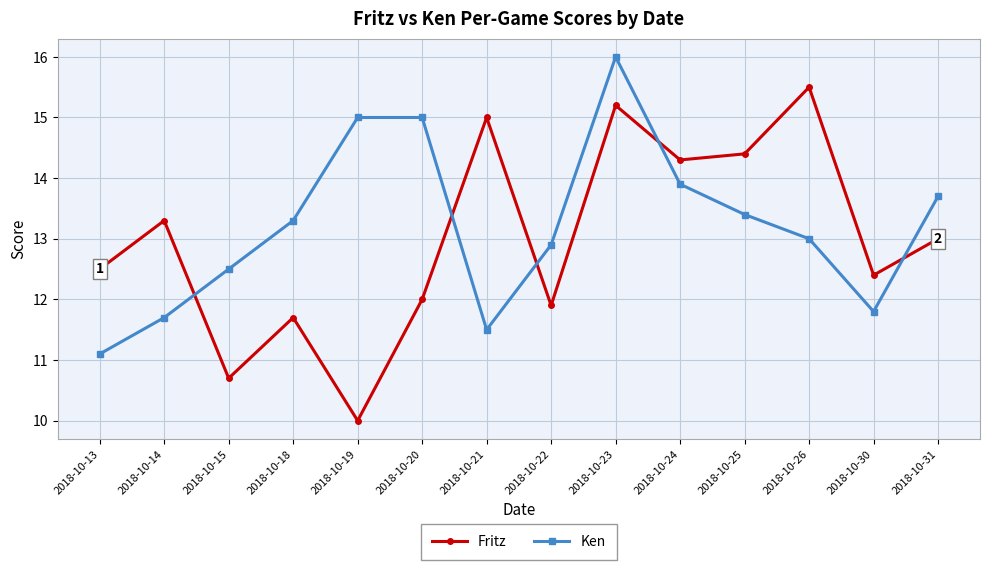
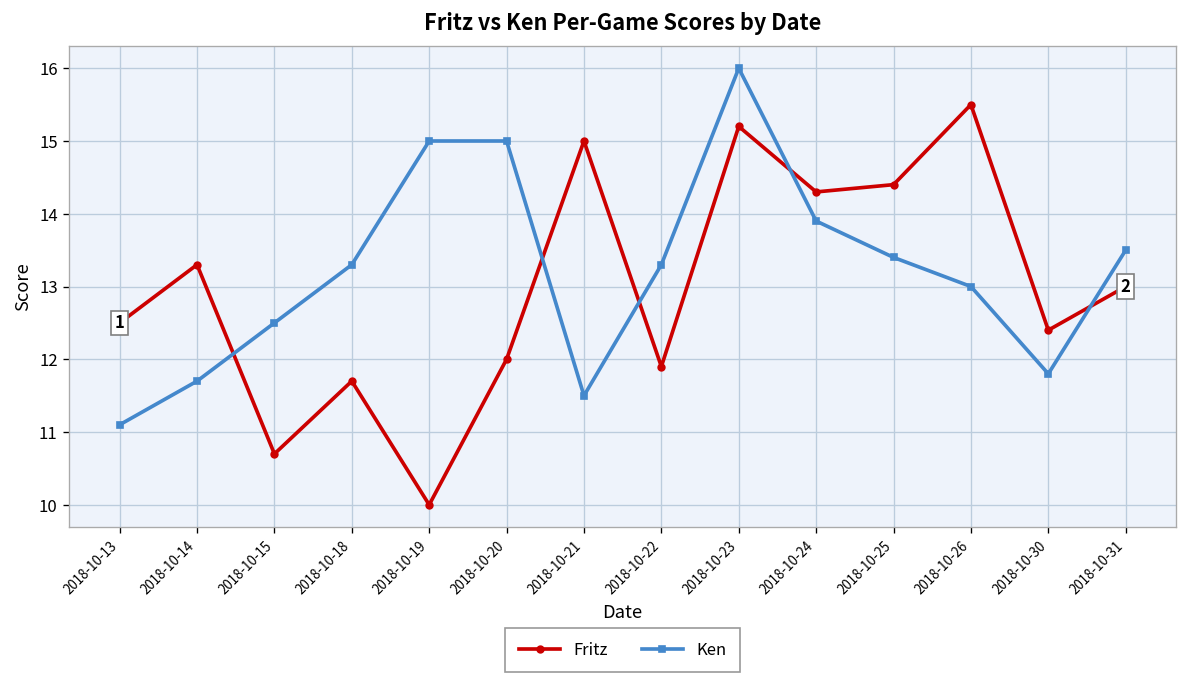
  {
    "Fritz": {
      "2018-10-14": 13.3,
      "2018-10-15": 10.7,
      "2018-10-18": 11.7,
      "2018-10-19": 10.0,
      "2018-10-20": 12.0,
      "2018-10-21": 15.0,
      "2018-10-22": 11.9,
      "2018-10-23": 15.2,
      "2018-10-24": 14.3,
      "2018-10-25": 14.4,
      "2018-10-26": 15.5,
      "2018-10-30": 12.4
    },
    "Ken": {
      "2018-10-13": 11.1,
      "2018-10-14": 11.7,
      "2018-10-15": 12.5,
      "2018-10-18": 13.3,
      "2018-10-19": 15.0,
      "2018-10-20": 15.0,
      "2018-10-21": 11.5,
-     "2018-10-22": 12.9,
+     "2018-10-22": 13.3,
      "2018-10-23": 16.0,
      "2018-10-24": 13.9,
      "2018-10-25": 13.4,
      "2018-10-26": 13.0,
      "2018-10-30": 11.8,
-     "2018-10-31": 13.7
+     "2018-10-31": 13.5
    }
  }
